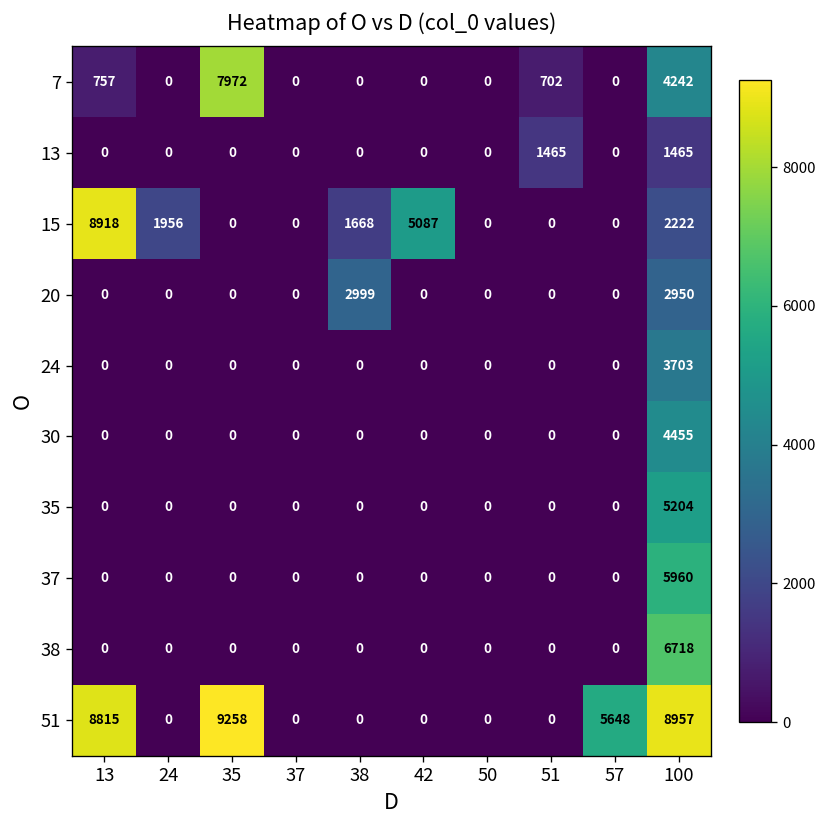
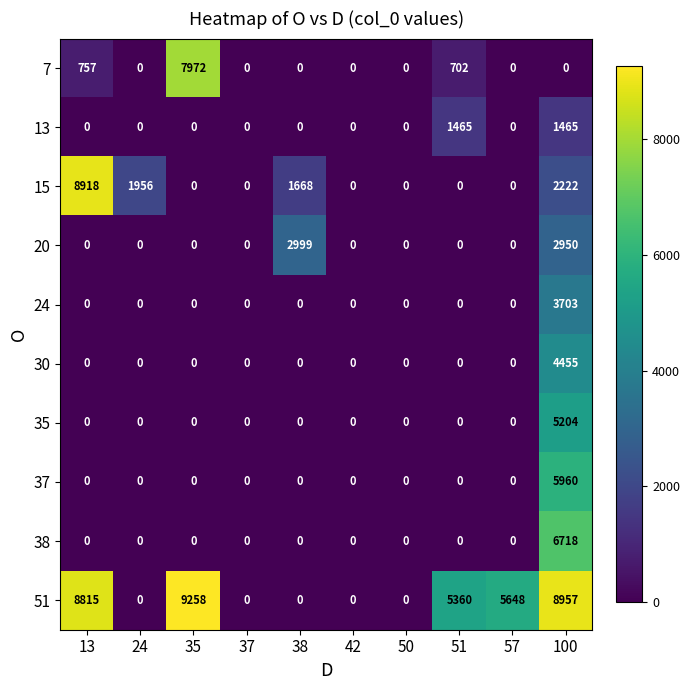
  {
    "7": {
      "13": 757,
      "24": 0,
      "35": 7972,
      "37": 0,
      "38": 0,
      "42": 0,
      "50": 0,
      "51": 702,
      "57": 0,
-     "100": 4242
+     "100": 0
    },
    "13": {
      "13": 0,
      "24": 0,
      "35": 0,
      "37": 0,
      "38": 0,
      "42": 0,
      "50": 0,
      "51": 1465,
      "57": 0,
      "100": 1465
    },
    "15": {
      "13": 8918,
      "24": 1956,
      "35": 0,
      "37": 0,
      "38": 1668,
-     "42": 5087,
+     "42": 0,
      "50": 0,
      "51": 0,
      "57": 0,
      "100": 2222
    },
    "20": {
      "13": 0,
      "24": 0,
      "35": 0,
      "37": 0,
      "38": 2999,
      "42": 0,
      "50": 0,
      "51": 0,
      "57": 0,
      "100": 2950
    },
    "24": {
      "13": 0,
      "24": 0,
      "35": 0,
      "37": 0,
      "38": 0,
      "42": 0,
      "50": 0,
      "51": 0,
      "57": 0,
      "100": 3703
    },
    "30": {
      "13": 0,
      "24": 0,
      "35": 0,
      "37": 0,
      "38": 0,
      "42": 0,
      "50": 0,
      "51": 0,
      "57": 0,
      "100": 4455
    },
    "35": {
      "13": 0,
      "24": 0,
      "35": 0,
      "37": 0,
      "38": 0,
      "42": 0,
      "50": 0,
      "51": 0,
      "57": 0,
      "100": 5204
    },
    "37": {
      "13": 0,
      "24": 0,
      "35": 0,
      "37": 0,
      "38": 0,
      "42": 0,
      "50": 0,
      "51": 0,
      "57": 0,
      "100": 5960
    },
    "38": {
      "13": 0,
      "24": 0,
      "35": 0,
      "37": 0,
      "38": 0,
      "42": 0,
      "50": 0,
      "51": 0,
      "57": 0,
      "100": 6718
    },
    "51": {
      "13": 8815,
      "24": 0,
      "35": 9258,
      "37": 0,
      "38": 0,
      "42": 0,
      "50": 0,
-     "51": 0,
+     "51": 5360,
      "57": 5648,
      "100": 8957
    }
  }
